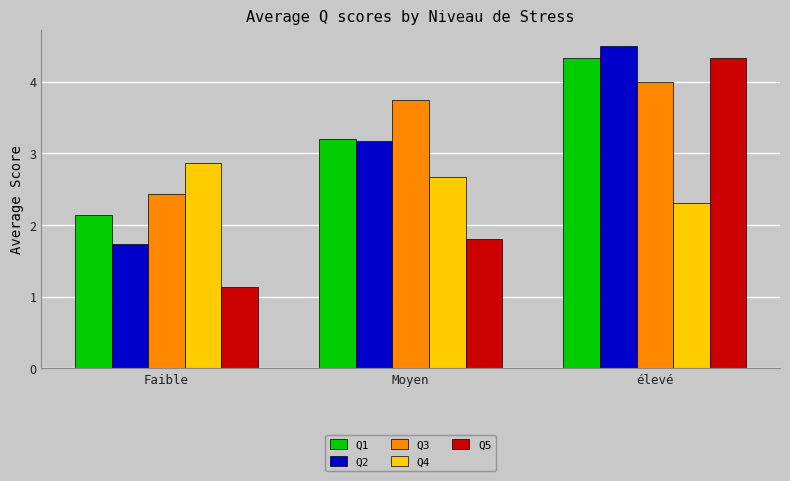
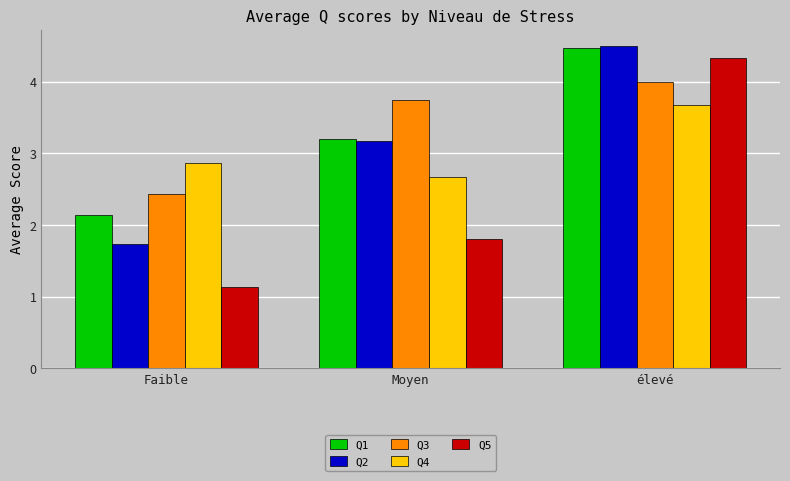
  {
    "Q1": {
      "Faible": 2.1,
      "Moyen": 3.2,
-     "élevé": 4.3
+     "élevé": 4.5
    },
    "Q2": {
      "Faible": 1.7,
      "Moyen": 3.2,
      "élevé": 4.5
    },
    "Q3": {
      "Faible": 2.4,
      "Moyen": 3.8,
      "élevé": 4.0
    },
    "Q4": {
      "Faible": 2.9,
      "Moyen": 2.7,
-     "élevé": 2.3
+     "élevé": 3.7
    },
    "Q5": {
      "Faible": 1.1,
      "Moyen": 1.8,
      "élevé": 4.3
    }
  }
